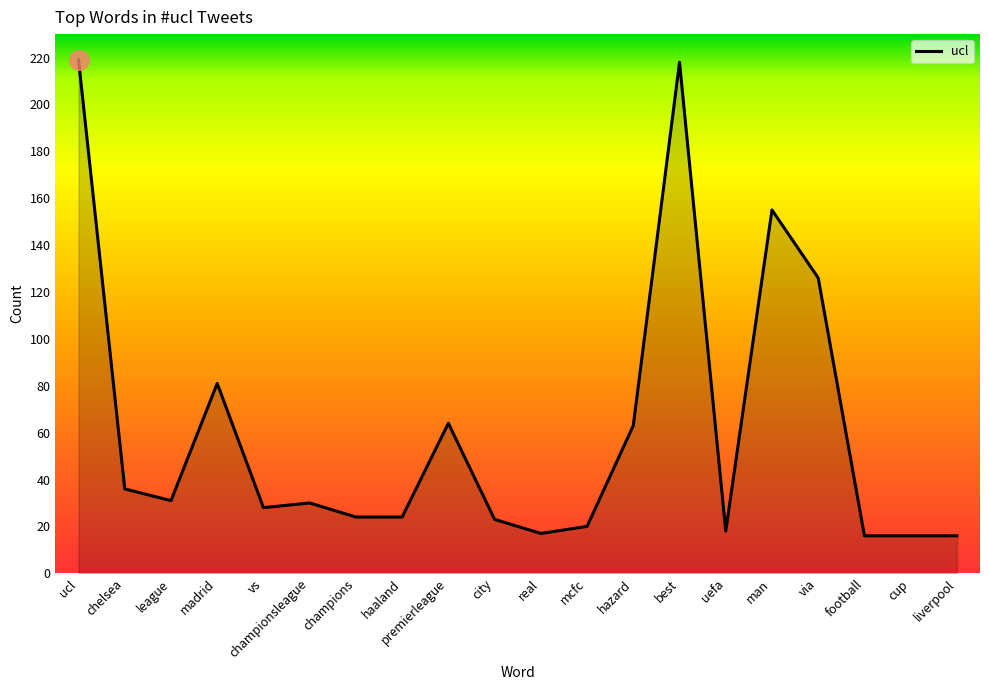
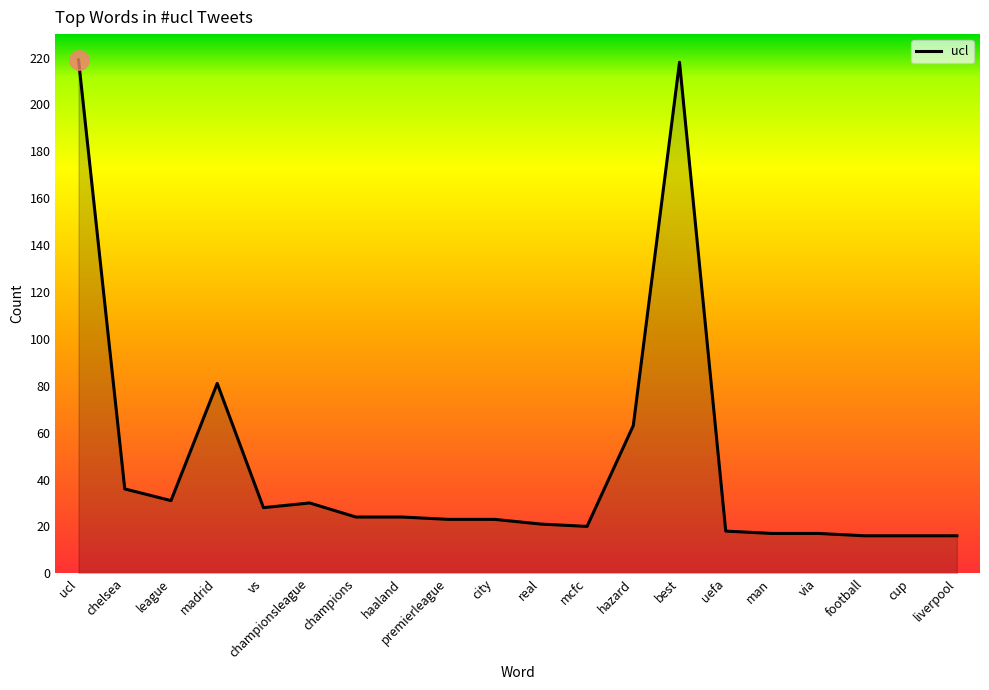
  {
    "ucl": {
      "chelsea": 36,
      "league": 31,
      "madrid": 81,
      "vs": 28,
      "championsleague": 30,
      "champions": 24,
      "haaland": 24,
-     "premierleague": 64,
+     "premierleague": 23,
      "city": 23,
-     "real": 17,
+     "real": 21,
      "mcfc": 20,
      "hazard": 63,
      "best": 218,
      "uefa": 18,
-     "man": 155,
-     "via": 126,
+     "man": 17,
+     "via": 17,
      "football": 16,
      "cup": 16,
      "liverpool": 16
    }
  }
